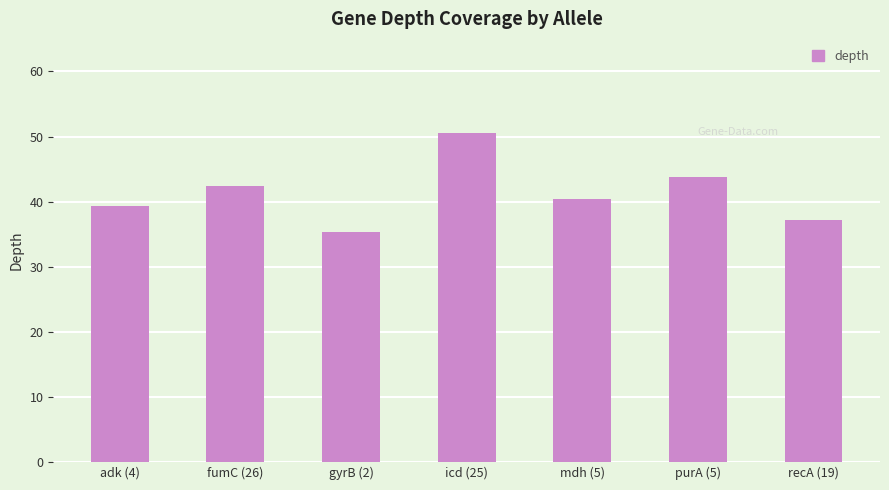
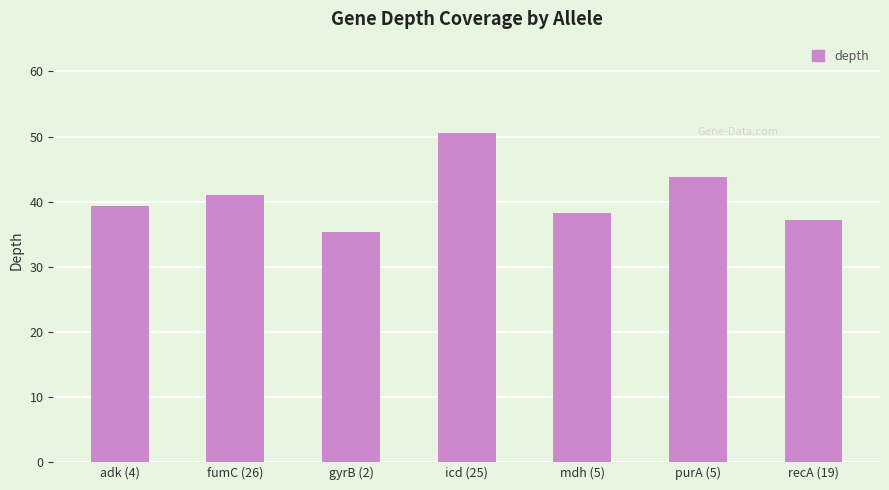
  {
    "adk (4)": 39,
-   "fumC (26)": 42,
+   "fumC (26)": 41,
    "gyrB (2)": 35,
    "icd (25)": 51,
-   "mdh (5)": 40,
+   "mdh (5)": 38,
    "purA (5)": 44,
    "recA (19)": 37
  }
